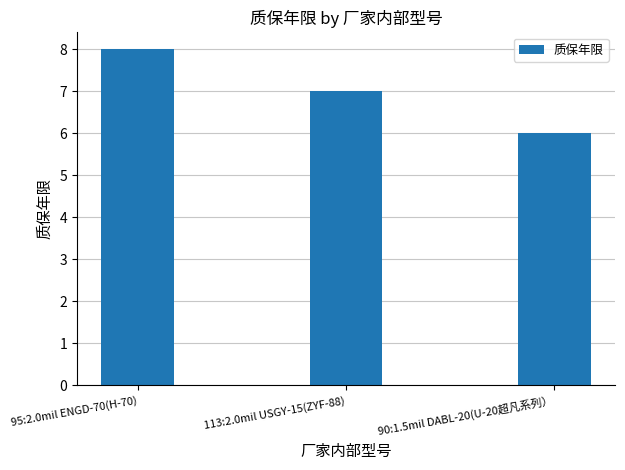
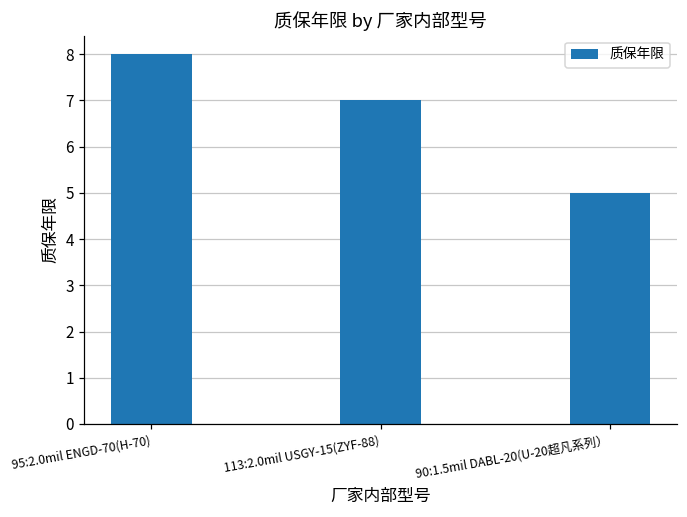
  {
    "95:2.0mil ENGD-70(H-70)": 8,
    "113:2.0mil USGY-15(ZYF-88)": 7,
-   "90:1.5mil DABL-20(U-20超凡系列）": 6
+   "90:1.5mil DABL-20(U-20超凡系列）": 5
  }
